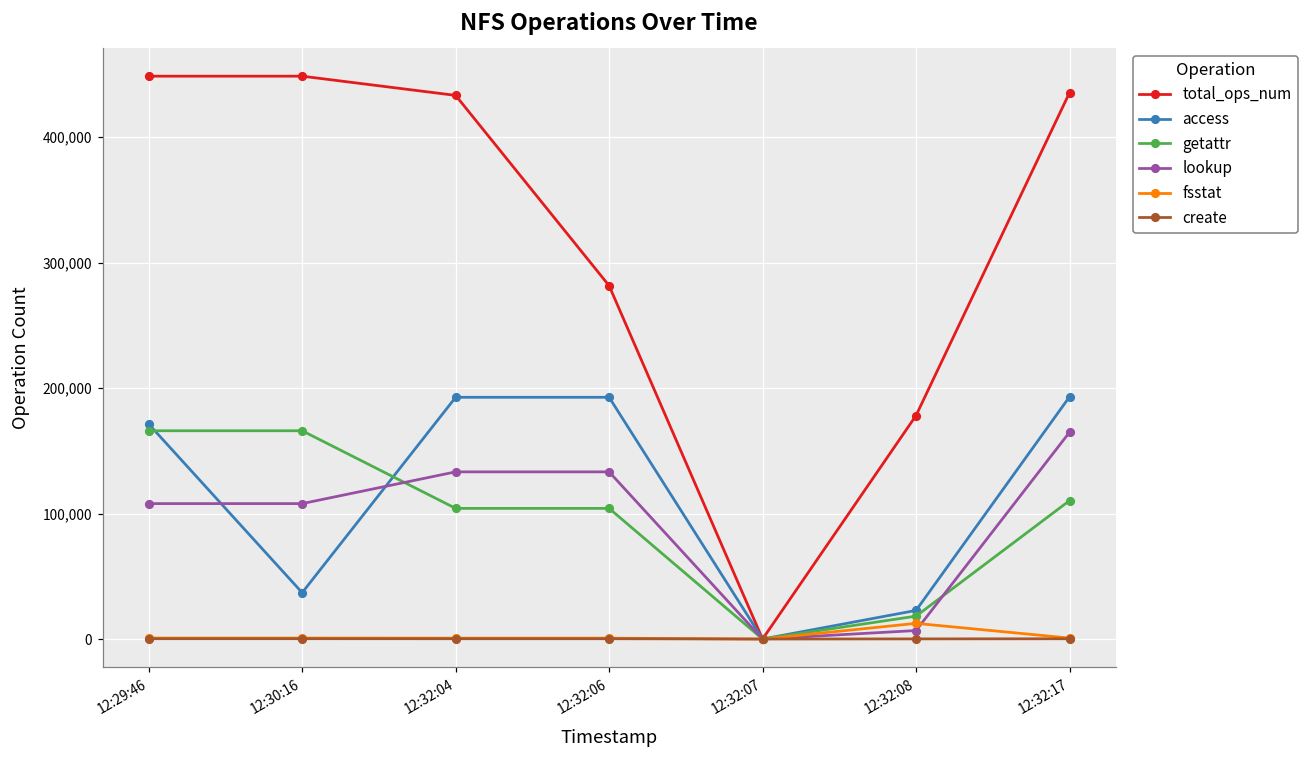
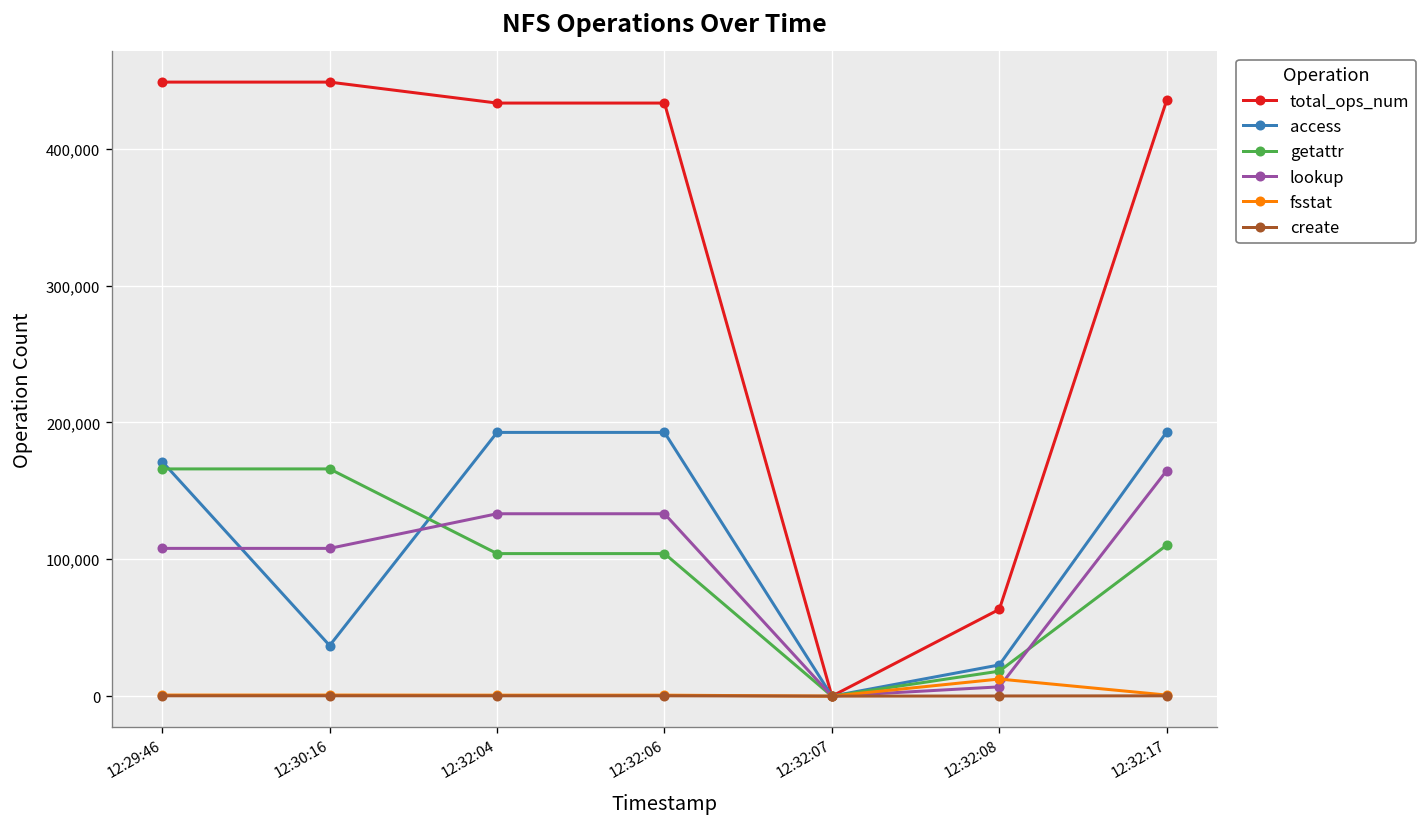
  {
    "total_ops_num": {
      "12:29:46": "449,000",
      "12:30:16": "449,000",
      "12:32:04": "433,000",
-     "12:32:06": "282,000",
-     "12:32:08": "178,000",
+     "12:32:06": "433,000",
+     "12:32:08": "63,000",
      "12:32:17": "435,000"
    },
    "access": {
      "12:29:46": "171,000",
      "12:30:16": "37,000",
      "12:32:04": "193,000",
      "12:32:06": "193,000",
      "12:32:08": "23,000",
      "12:32:17": "193,000"
    },
    "getattr": {
      "12:29:46": "166,000",
      "12:30:16": "166,000",
      "12:32:04": "104,000",
      "12:32:06": "104,000",
      "12:32:08": "18,000",
      "12:32:17": "110,000"
    },
    "lookup": {
      "12:29:46": "108,000",
      "12:30:16": "108,000",
      "12:32:04": "133,000",
      "12:32:06": "133,000",
      "12:32:08": "7,000",
      "12:32:17": "165,000"
    },
    "fsstat": {
      "12:32:08": "13,000"
    },
    "create": {
      "12:32:08": "0"
    }
  }
